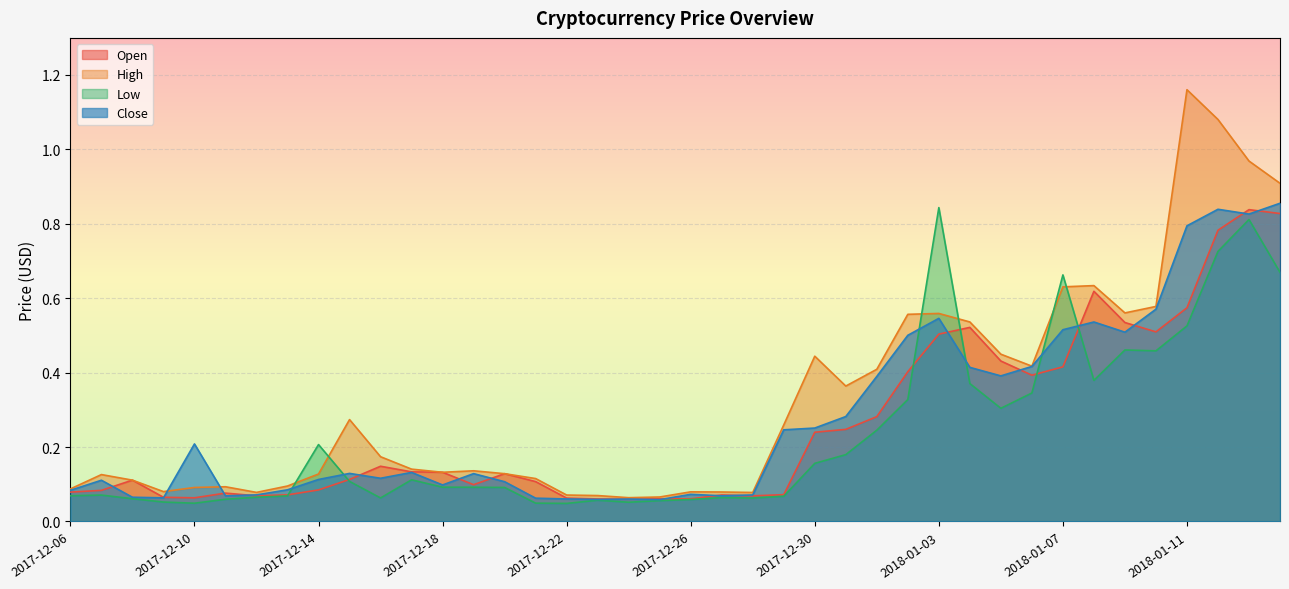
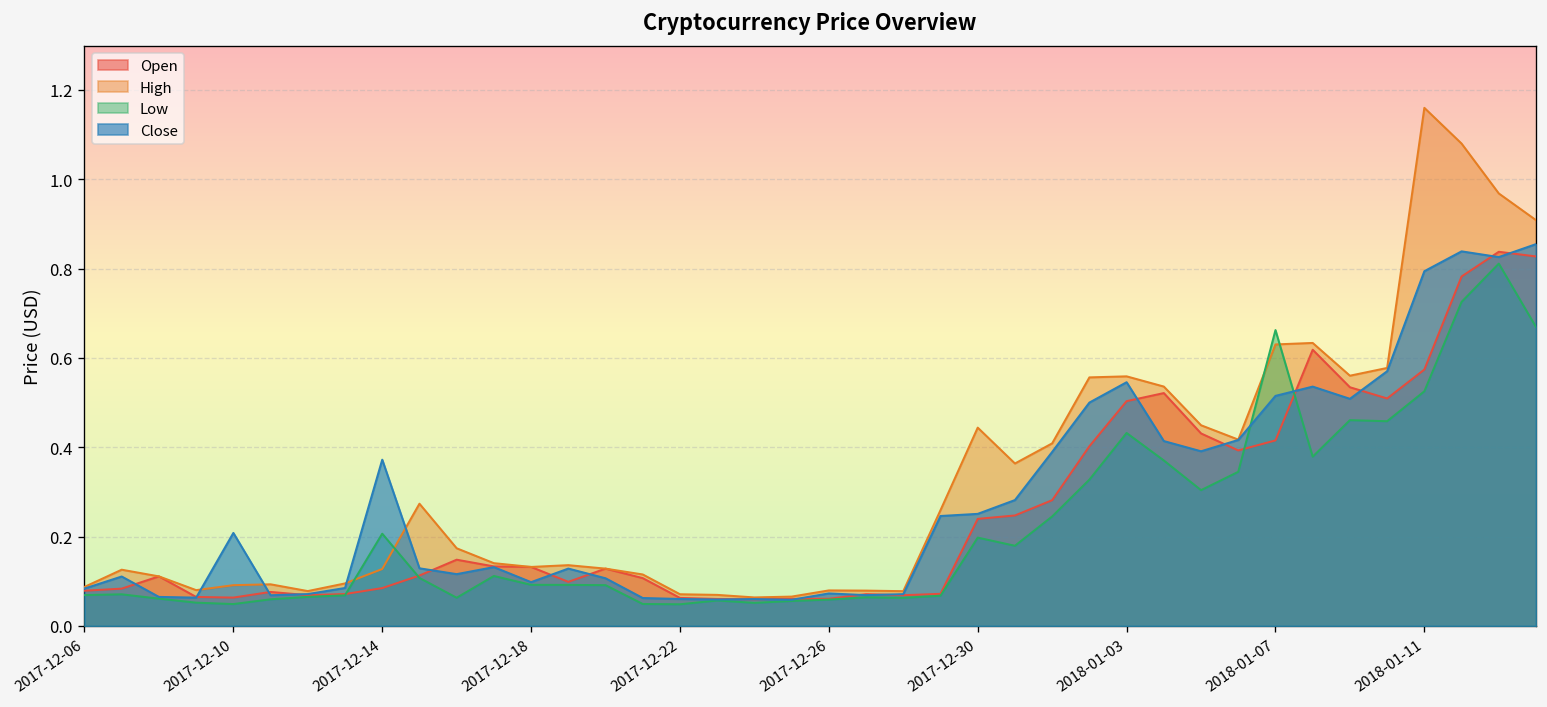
  {
    "Low": {
      "2017-12-06": 0.07,
      "2017-12-10": 0.05,
      "2017-12-14": 0.21,
      "2017-12-22": 0.05,
-     "2017-12-30": 0.16,
-     "2018-01-03": 0.84,
+     "2017-12-30": 0.20,
+     "2018-01-03": 0.43,
      "2018-01-07": 0.66,
      "2018-01-11": 0.53
    },
    "Close": {
      "2017-12-10": 0.21,
-     "2017-12-14": 0.11,
+     "2017-12-14": 0.37,
      "2017-12-30": 0.25,
      "2018-01-03": 0.55,
      "2018-01-07": 0.52,
      "2018-01-11": 0.79
    }
  }
